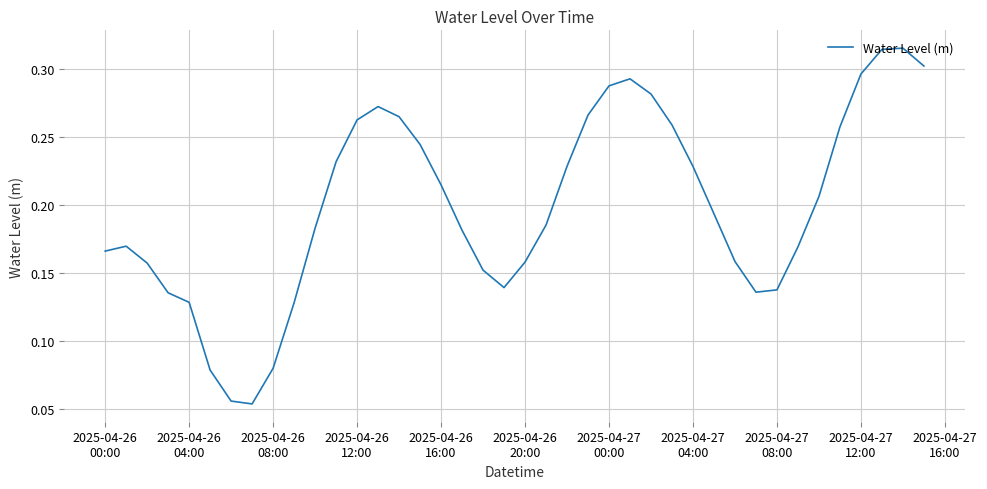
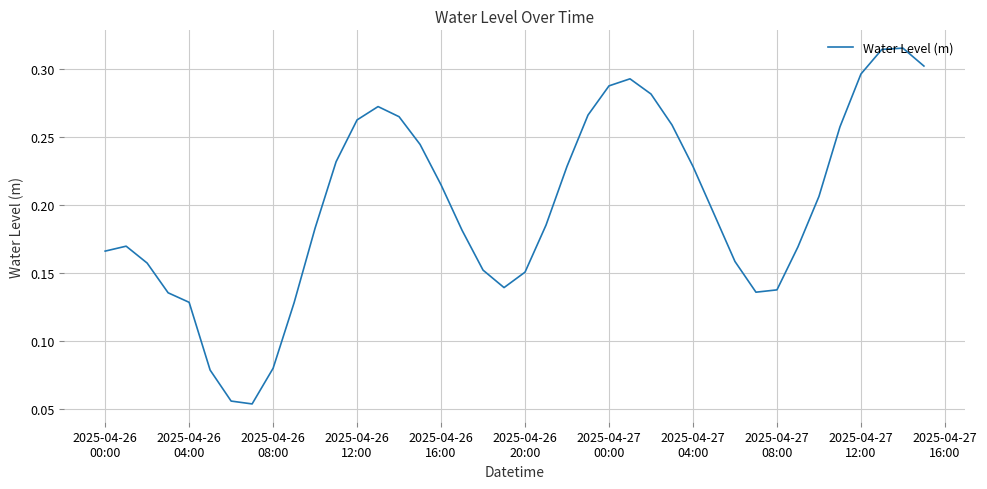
  {
    "2025-04-26 00:00": 0.166,
    "2025-04-26 04:00": 0.128,
    "2025-04-26 08:00": 0.080,
    "2025-04-26 12:00": 0.263,
    "2025-04-26 16:00": 0.215,
-   "2025-04-26 20:00": 0.158,
+   "2025-04-26 20:00": 0.150,
    "2025-04-27 00:00": 0.288,
    "2025-04-27 04:00": 0.228,
    "2025-04-27 08:00": 0.137,
    "2025-04-27 12:00": 0.296
  }
